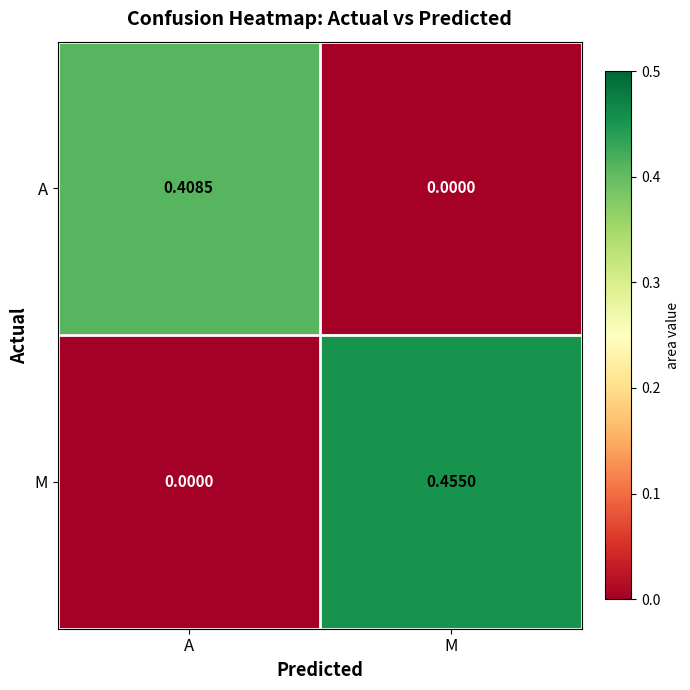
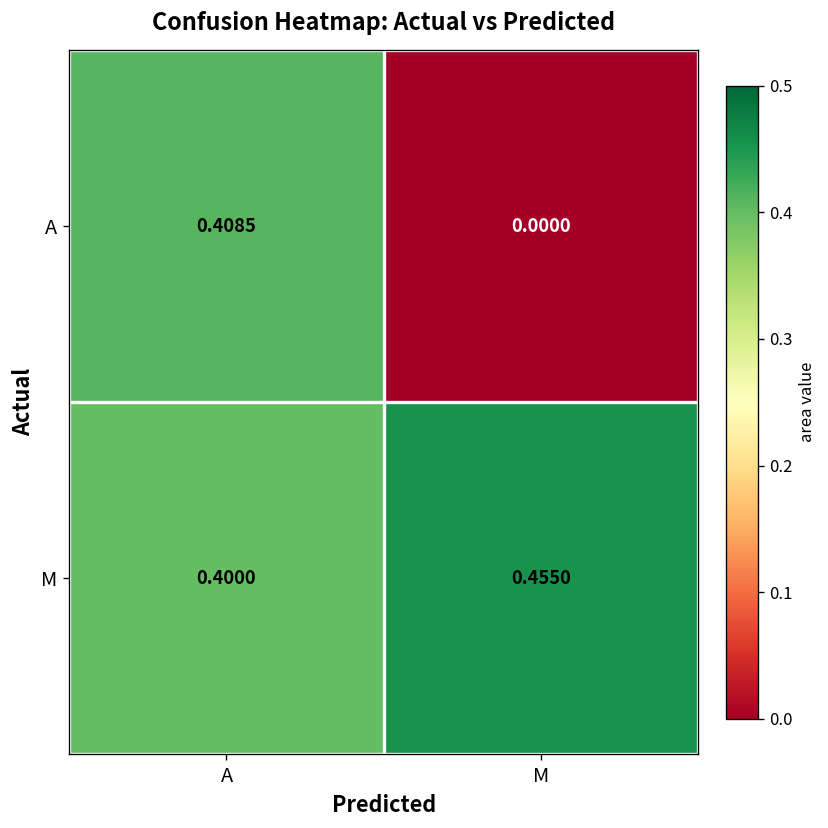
  {
    "A": {
      "A": 0.4085,
      "M": 0.0000
    },
    "M": {
-     "A": 0.0000,
+     "A": 0.4000,
      "M": 0.4550
    }
  }
